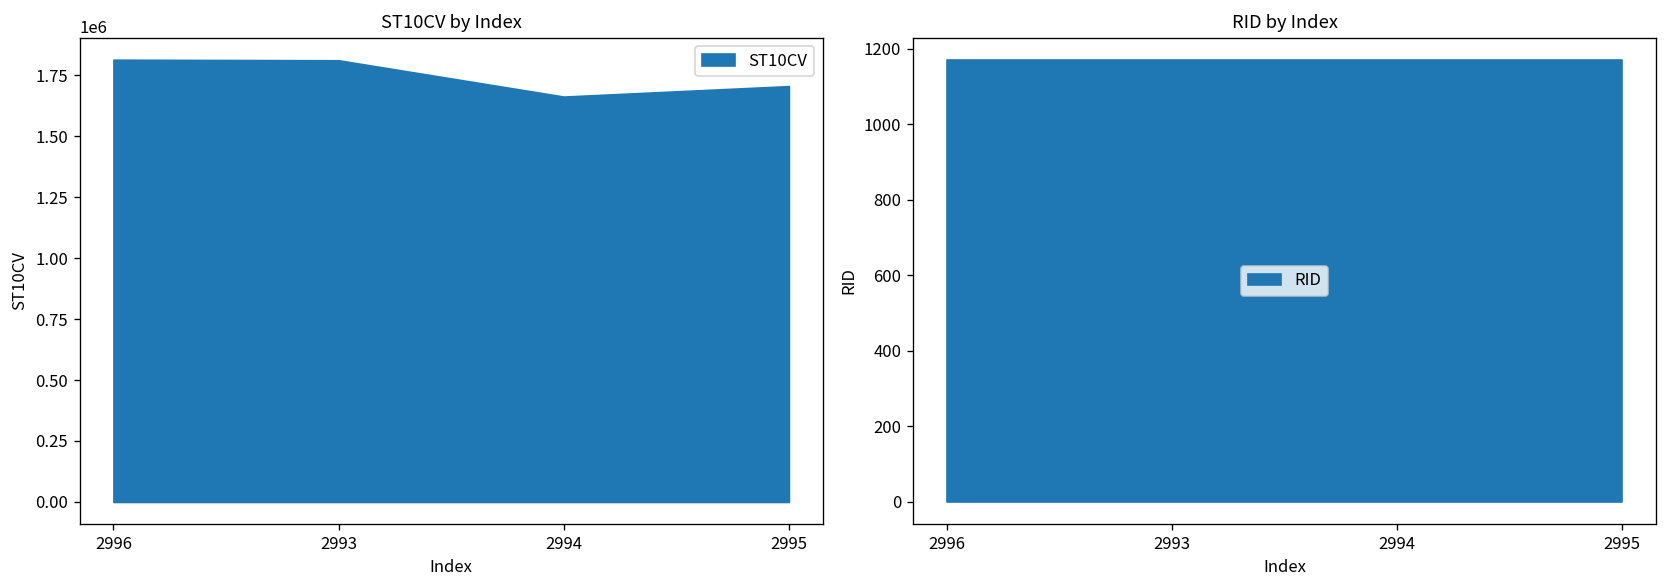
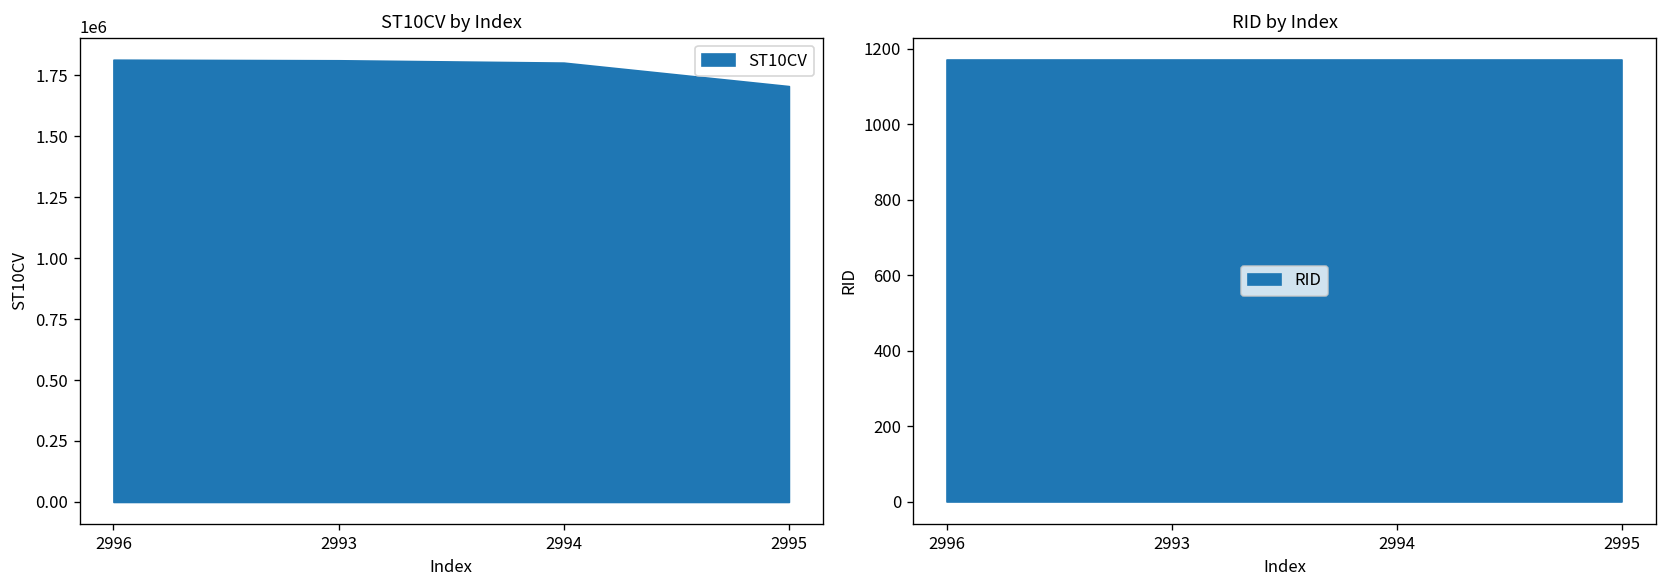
  {
    "ST10CV by Index": {
      "2996": 1810000,
      "2993": 1810000,
-     "2994": 1660000,
+     "2994": 1800000,
      "2995": 1710000
    },
    "RID by Index": {
      "2996": 1170,
      "2993": 1170,
      "2994": 1170,
      "2995": 1170
    }
  }
